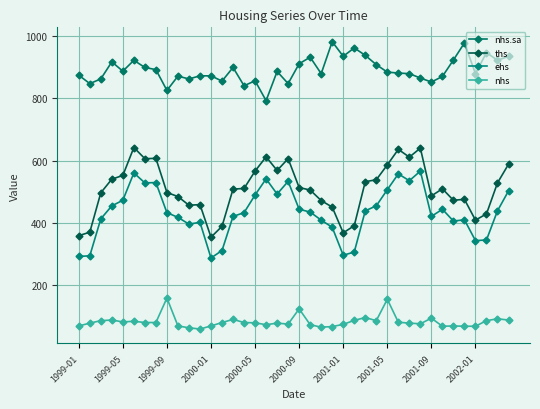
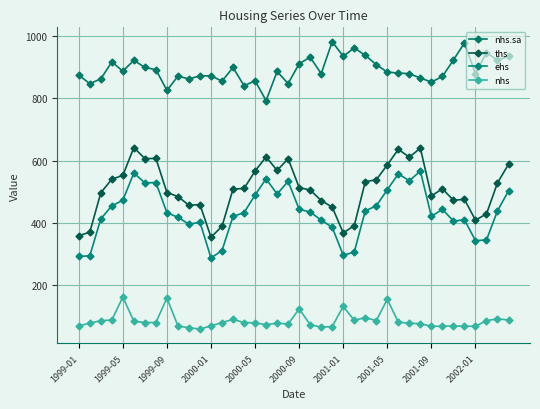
  {
    "nhs": {
      "1999-01": 70,
-     "1999-05": 80,
+     "1999-05": 160,
      "1999-09": 160,
      "2000-01": 70,
      "2000-05": 80,
      "2000-09": 120,
-     "2001-01": 70,
+     "2001-01": 130,
      "2001-05": 150,
-     "2001-09": 90,
+     "2001-09": 70,
      "2002-01": 70
    }
  }
